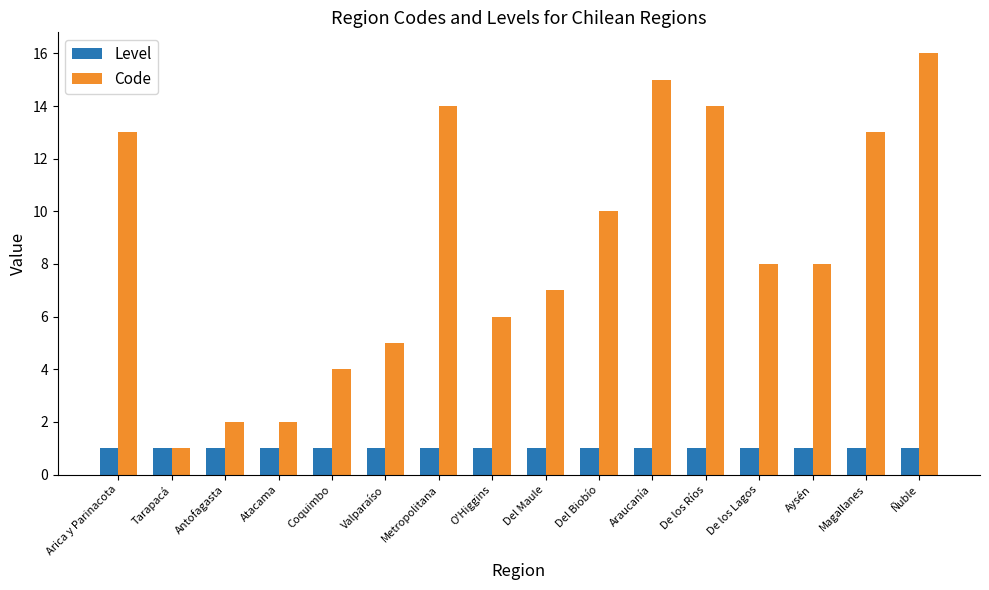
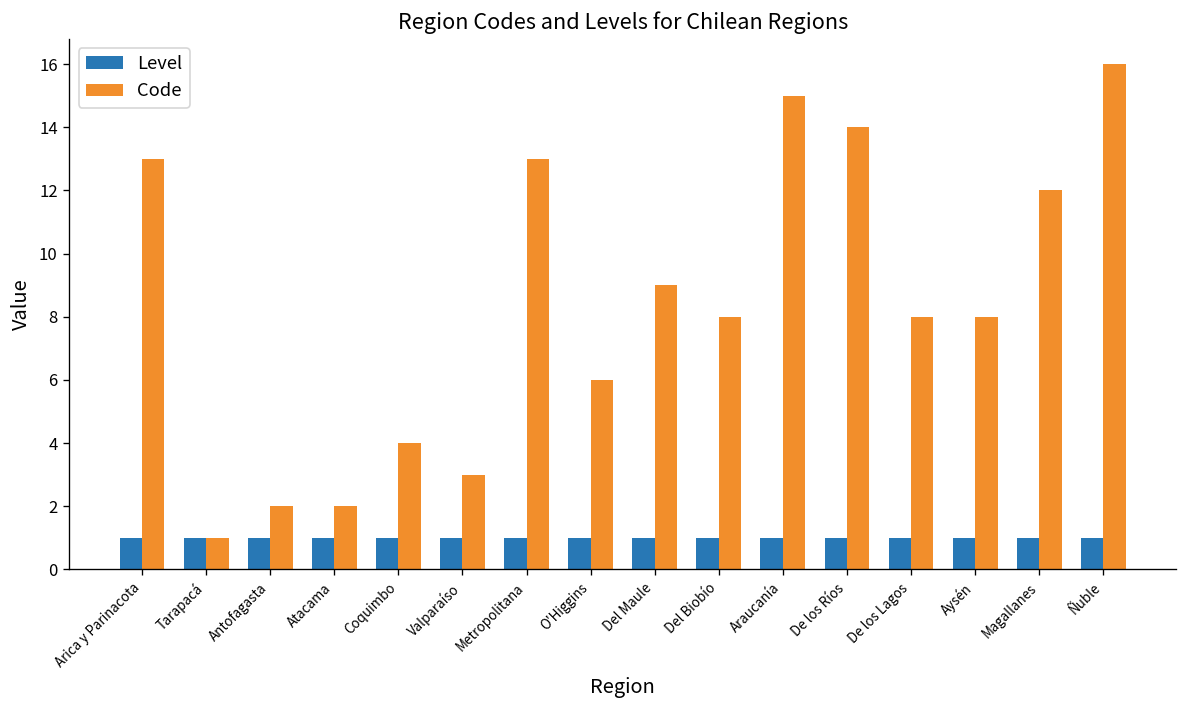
  {
    "Level": {
      "Arica y Parinacota": 1,
      "Tarapacá": 1,
      "Antofagasta": 1,
      "Atacama": 1,
      "Coquimbo": 1,
      "Valparaíso": 1,
      "Metropolitana": 1,
      "O'Higgins": 1,
      "Del Maule": 1,
      "Del Biobío": 1,
      "Araucanía": 1,
      "De los Ríos": 1,
      "De los Lagos": 1,
      "Aysén": 1,
      "Magallanes": 1,
      "Ñuble": 1
    },
    "Code": {
      "Arica y Parinacota": 13,
      "Tarapacá": 1,
      "Antofagasta": 2,
      "Atacama": 2,
      "Coquimbo": 4,
-     "Valparaíso": 5,
-     "Metropolitana": 14,
+     "Valparaíso": 3,
+     "Metropolitana": 13,
      "O'Higgins": 6,
-     "Del Maule": 7,
-     "Del Biobío": 10,
+     "Del Maule": 9,
+     "Del Biobío": 8,
      "Araucanía": 15,
      "De los Ríos": 14,
      "De los Lagos": 8,
      "Aysén": 8,
-     "Magallanes": 13,
+     "Magallanes": 12,
      "Ñuble": 16
    }
  }
